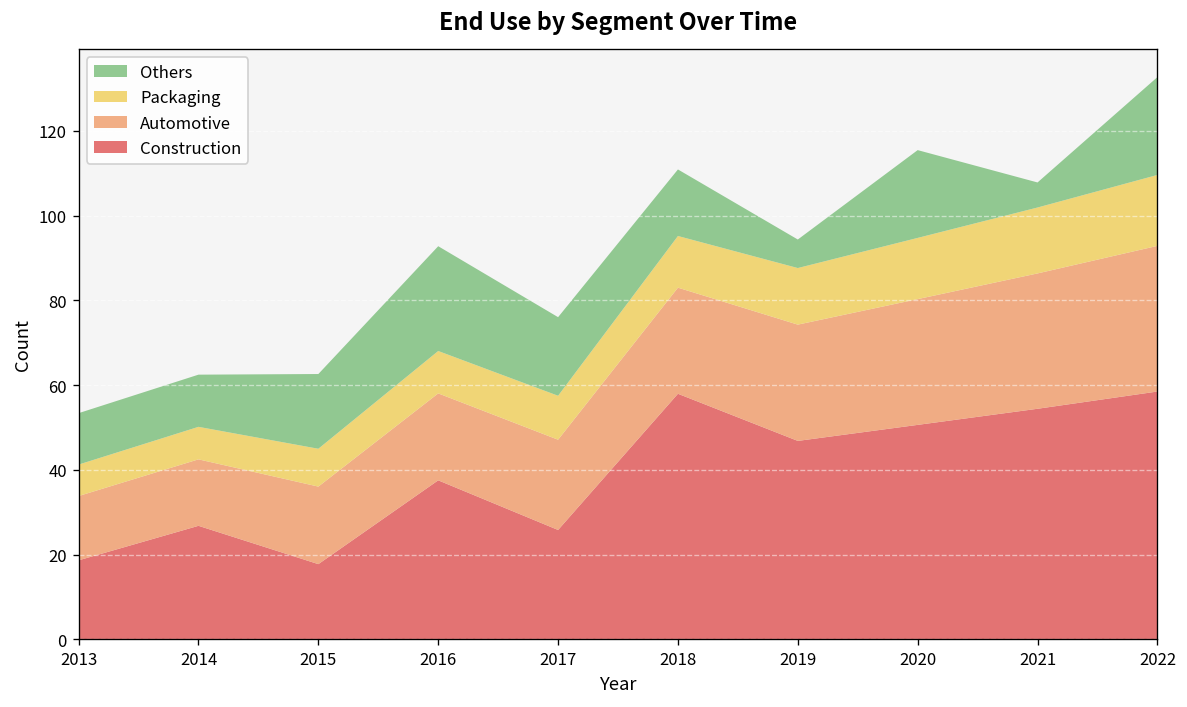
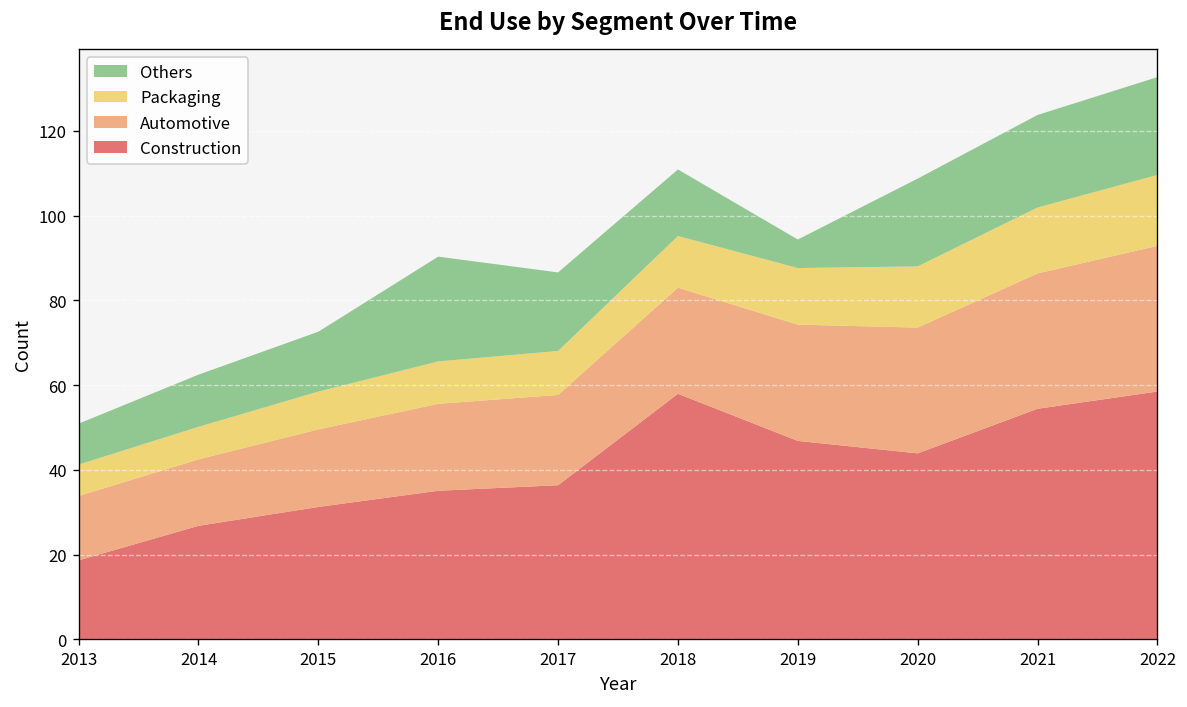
  {
    "Construction": {
      "2013": 19,
      "2014": 27,
-     "2015": 18,
-     "2016": 38,
-     "2017": 26,
+     "2015": 31,
+     "2016": 35,
+     "2017": 36,
      "2018": 58,
      "2019": 47,
-     "2020": 51,
+     "2020": 44,
      "2021": 54,
      "2022": 58
    },
    "Others": {
-     "2013": 12,
+     "2013": 10,
      "2014": 12,
-     "2015": 18,
+     "2015": 14,
      "2016": 25,
      "2017": 19,
      "2018": 16,
      "2019": 7,
      "2020": 21,
-     "2021": 6,
+     "2021": 22,
      "2022": 23
    }
  }
